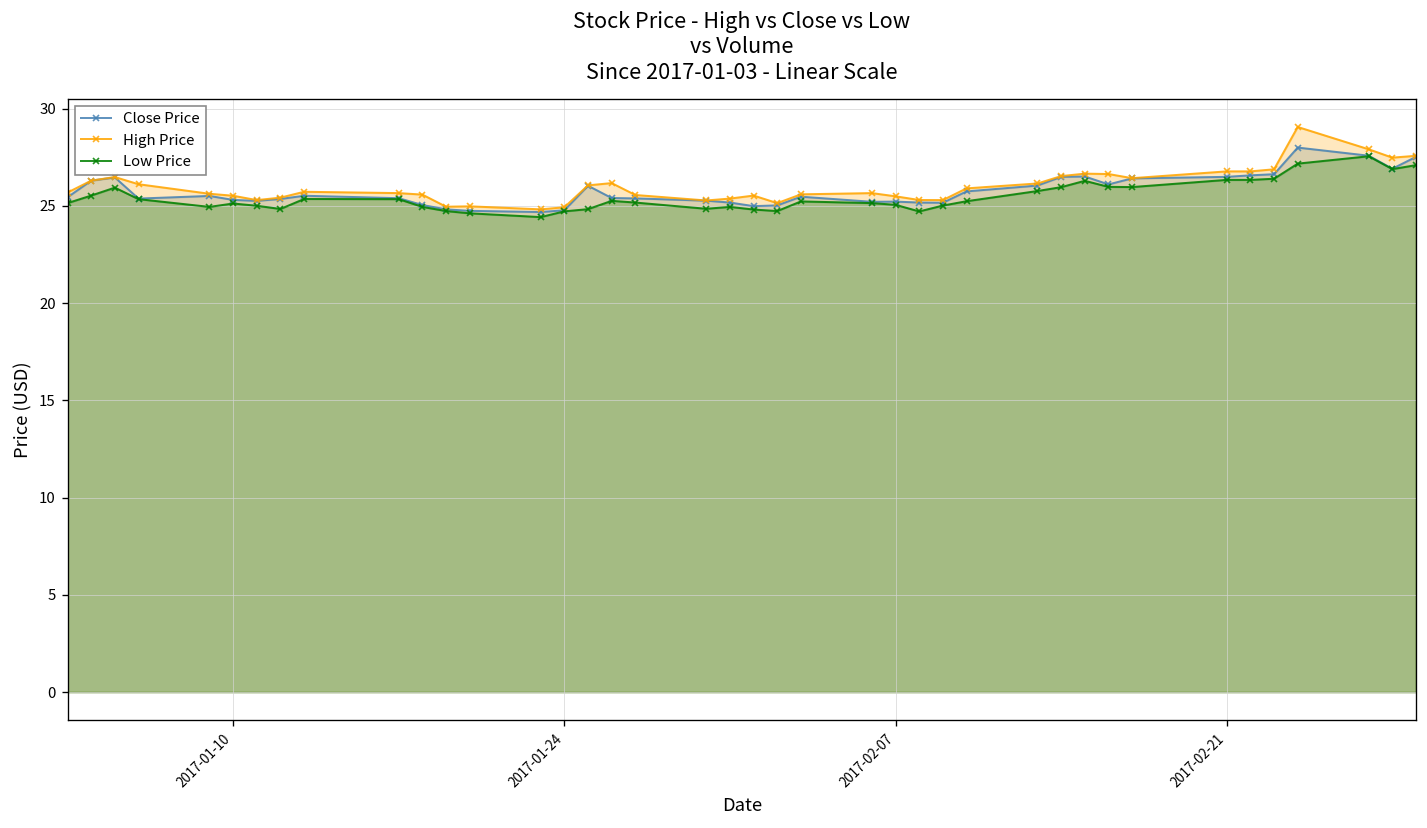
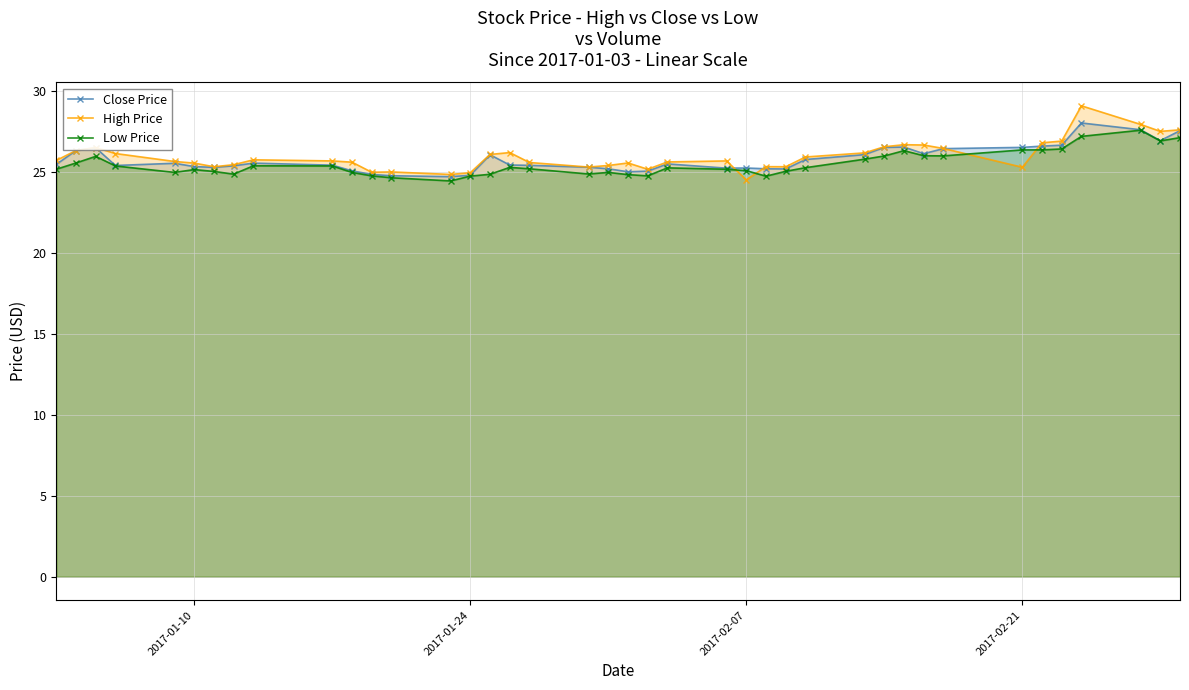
  {
    "Close Price": {
      "2017-01-10": 25.3,
      "2017-02-07": 25.2
    },
    "High Price": {
      "2017-01-10": 25.5,
-     "2017-02-07": 25.5,
-     "2017-02-21": 26.8
+     "2017-02-07": 24.5,
+     "2017-02-21": 25.3
    },
    "Low Price": {
      "2017-01-10": 25.1,
      "2017-02-07": 25.1
    }
  }
